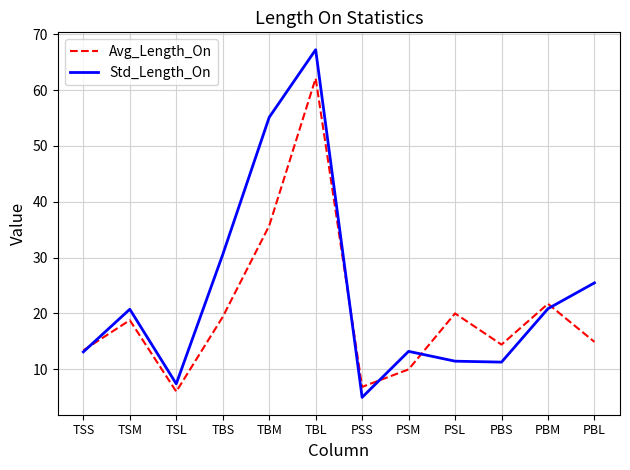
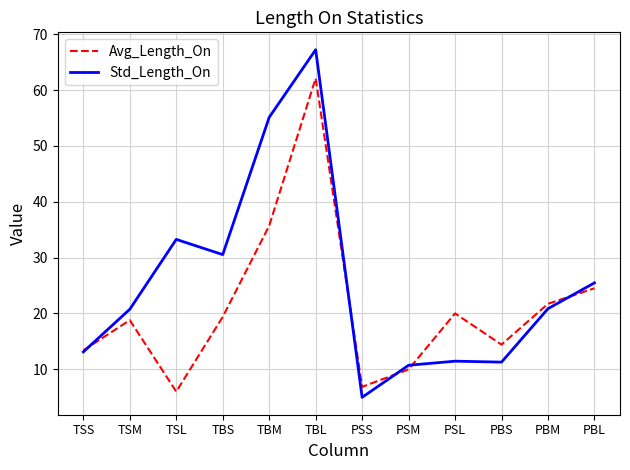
  {
    "Avg_Length_On": {
      "TSM": 19,
      "TSL": 6,
      "TBS": 19,
      "TBM": 36,
      "TBL": 62,
      "PSS": 7,
      "PSM": 10,
      "PSL": 20,
      "PBS": 14,
      "PBM": 22,
-     "PBL": 15
+     "PBL": 25
    },
    "Std_Length_On": {
      "TSM": 21,
-     "TSL": 7,
+     "TSL": 33,
      "TBS": 31,
      "TBM": 55,
      "TBL": 67,
      "PSS": 5,
-     "PSM": 13,
+     "PSM": 11,
      "PSL": 11,
      "PBS": 11,
      "PBM": 21,
      "PBL": 25
    }
  }
